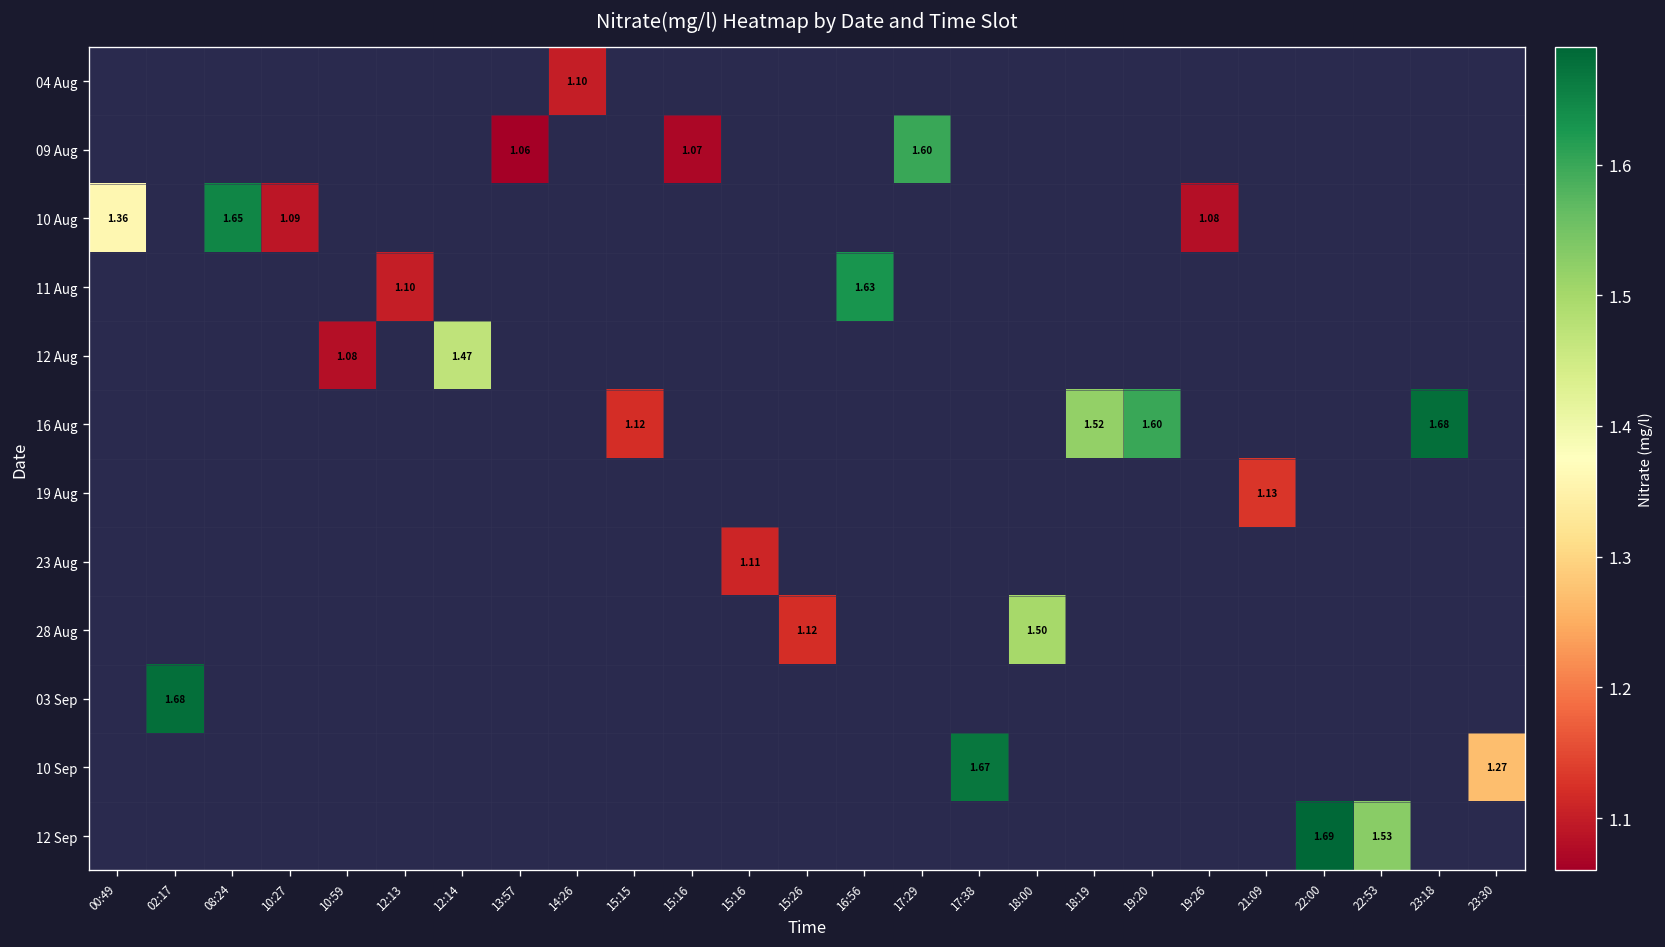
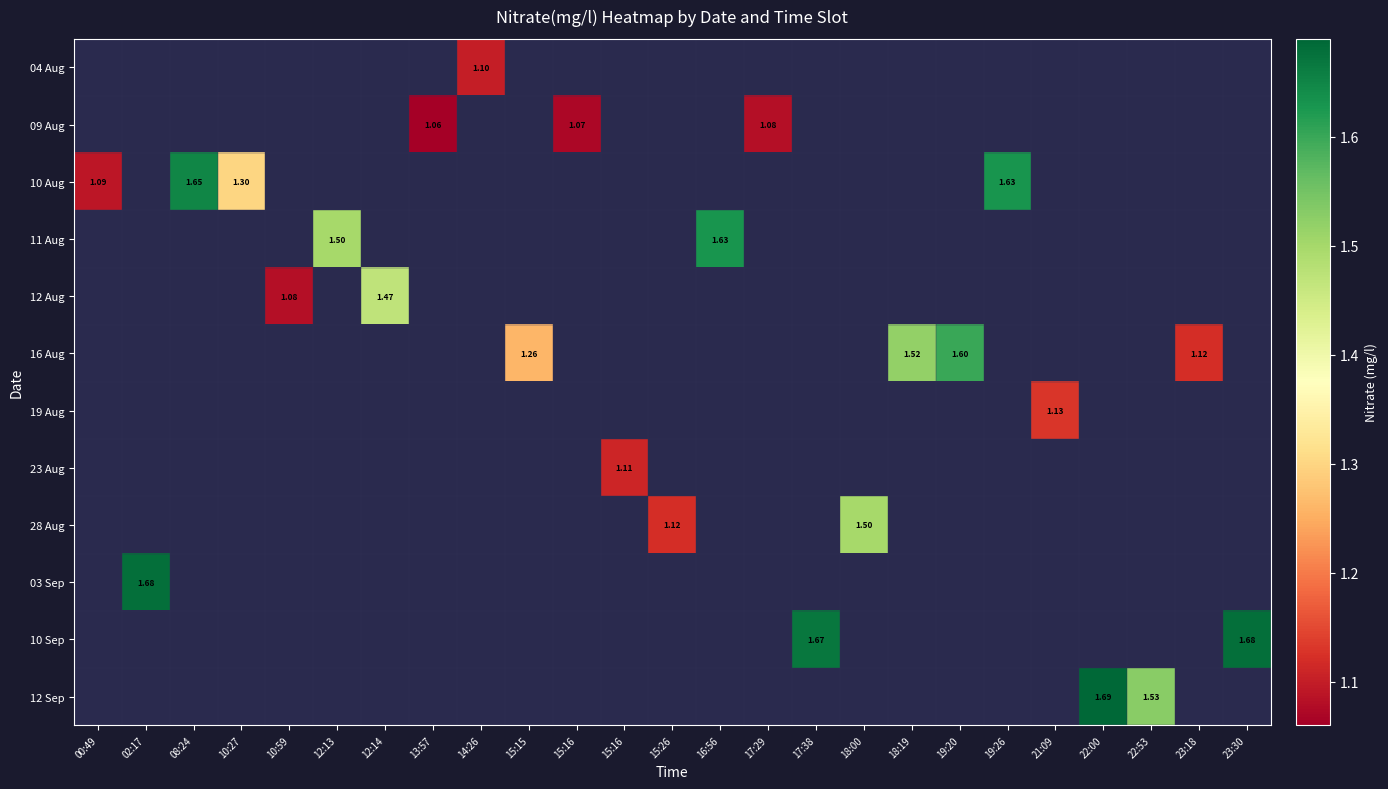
  {
    "04 Aug": {
      "14:26": 1.10
    },
    "09 Aug": {
      "13:57": 1.06,
      "15:16": 1.07,
-     "17:29": 1.60
+     "17:29": 1.08
    },
    "10 Aug": {
-     "00:49": 1.36,
+     "00:49": 1.09,
      "08:24": 1.65,
-     "10:27": 1.09,
-     "19:26": 1.08
+     "10:27": 1.30,
+     "19:26": 1.63
    },
    "11 Aug": {
-     "12:13": 1.10,
+     "12:13": 1.50,
      "16:56": 1.63
    },
    "12 Aug": {
      "10:59": 1.08,
      "12:14": 1.47
    },
    "16 Aug": {
-     "15:15": 1.12,
+     "15:15": 1.26,
      "18:19": 1.52,
      "19:20": 1.60,
-     "23:18": 1.68
+     "23:18": 1.12
    },
    "19 Aug": {
      "21:09": 1.13
    },
    "23 Aug": {
      "15:16": 1.11
    },
    "28 Aug": {
      "15:26": 1.12,
      "18:00": 1.50
    },
    "03 Sep": {
      "02:17": 1.68
    },
    "10 Sep": {
      "17:38": 1.67,
-     "23:30": 1.27
+     "23:30": 1.68
    },
    "12 Sep": {
      "22:00": 1.69,
      "22:53": 1.53
    }
  }
